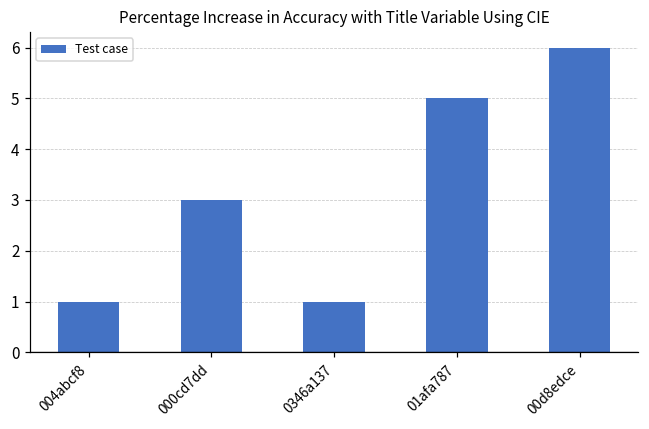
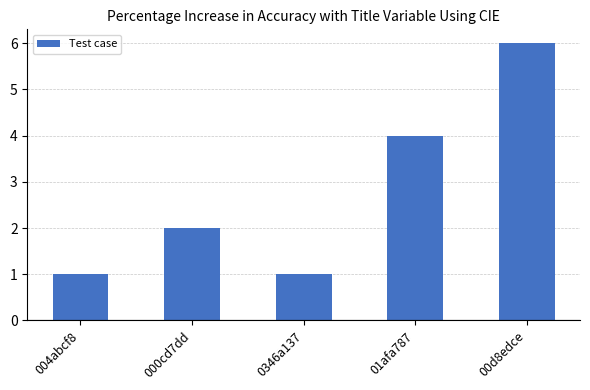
  {
    "004abcf8": 1,
-   "000cd7dd": 3,
+   "000cd7dd": 2,
    "0346a137": 1,
-   "01afa787": 5,
+   "01afa787": 4,
    "00d8edce": 6
  }
